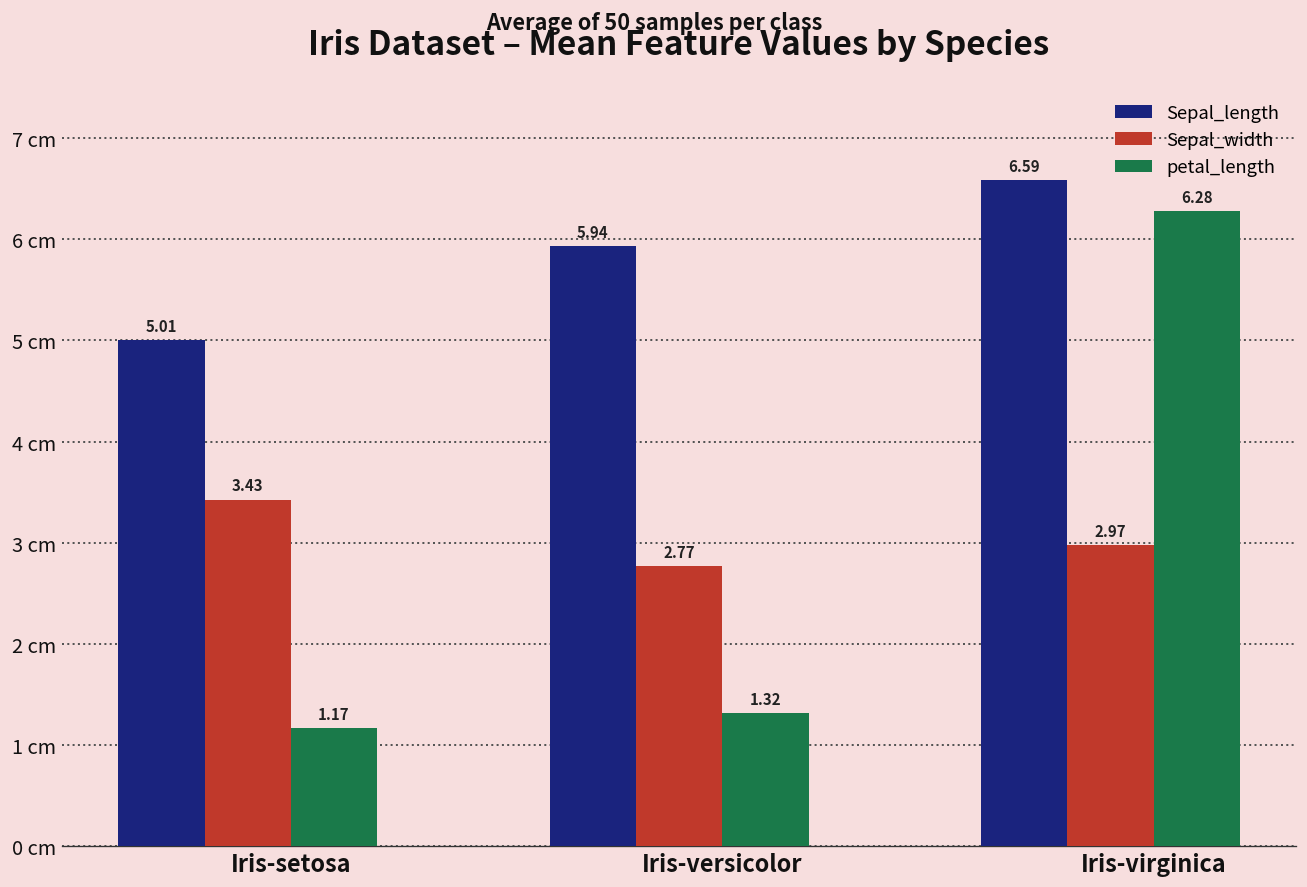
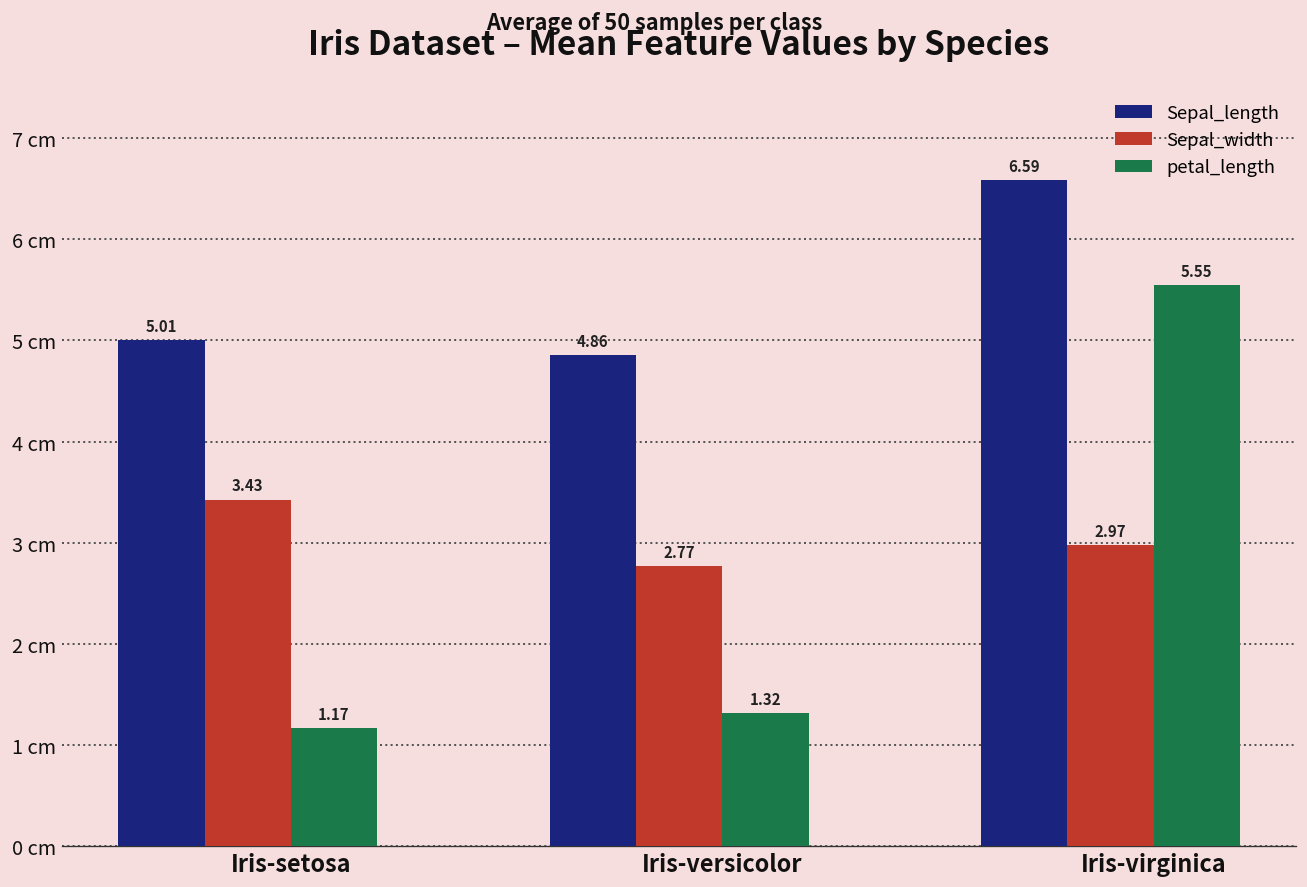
  {
    "Sepal_length": {
      "Iris-setosa": 5.01,
-     "Iris-versicolor": 5.94,
+     "Iris-versicolor": 4.86,
      "Iris-virginica": 6.59
    },
    "Sepal_width": {
      "Iris-setosa": 3.43,
      "Iris-versicolor": 2.77,
      "Iris-virginica": 2.97
    },
    "petal_length": {
      "Iris-setosa": 1.17,
      "Iris-versicolor": 1.32,
-     "Iris-virginica": 6.28
+     "Iris-virginica": 5.55
    }
  }
